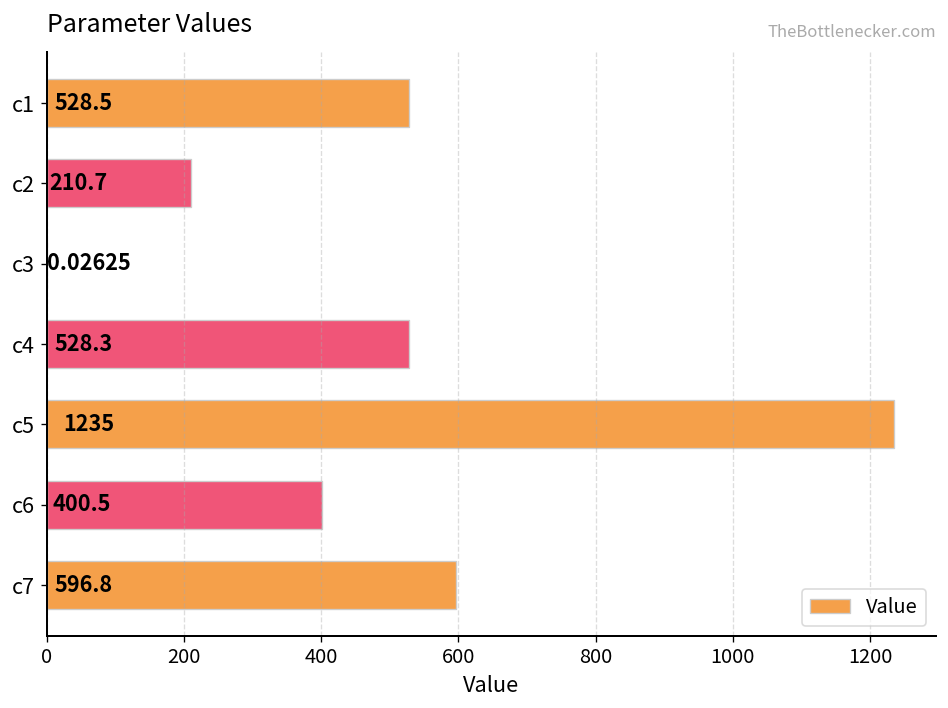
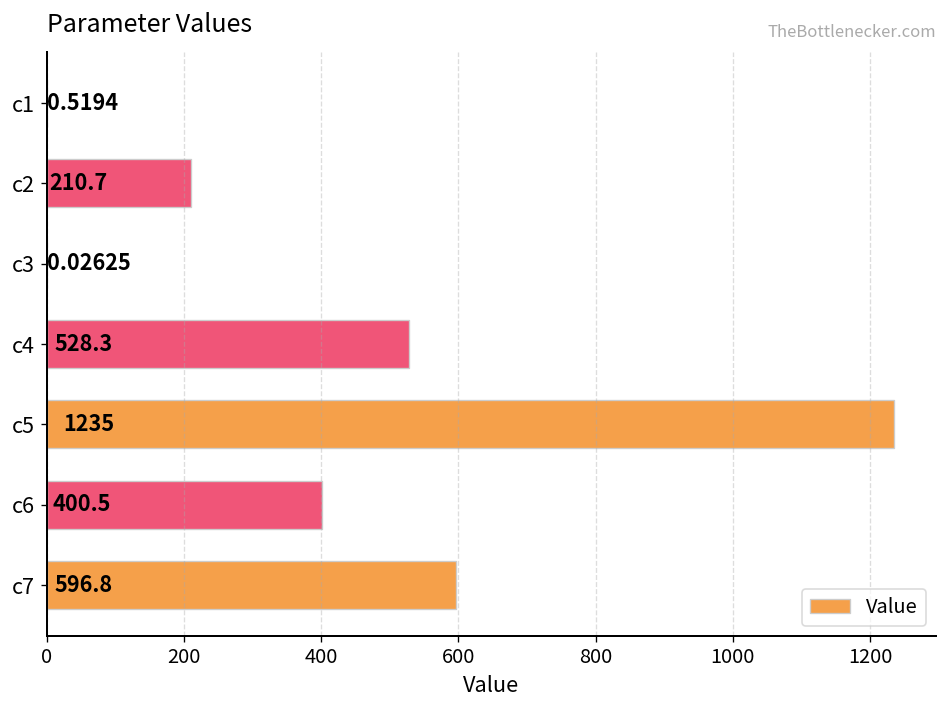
  {
-   "c1": 528.5,
+   "c1": 0.5194,
    "c2": 210.7,
    "c3": 0.02625,
    "c4": 528.3,
    "c5": 1235,
    "c6": 400.5,
    "c7": 596.8
  }
